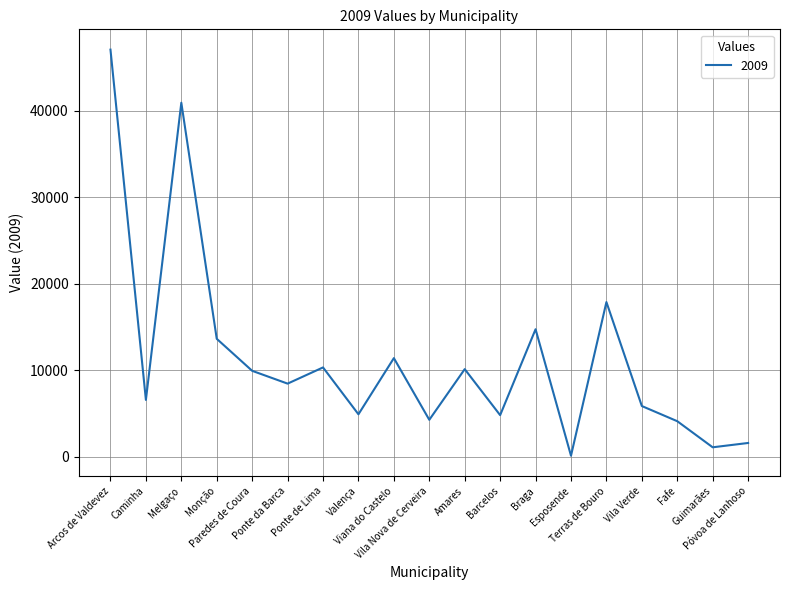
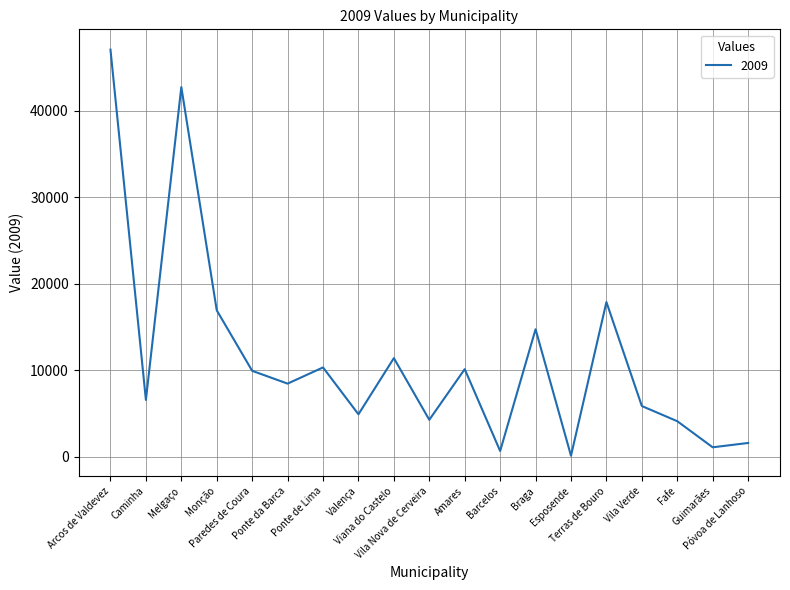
  {
    "Arcos de Valdevez": 47000,
    "Caminha": 7000,
-   "Melgaço": 41000,
-   "Monção": 14000,
+   "Melgaço": 43000,
+   "Monção": 17000,
    "Paredes de Coura": 10000,
    "Ponte da Barca": 8000,
    "Ponte de Lima": 10000,
    "Valença": 5000,
    "Viana do Castelo": 11000,
    "Vila Nova de Cerveira": 4000,
    "Amares": 10000,
-   "Barcelos": 5000,
+   "Barcelos": 1000,
    "Braga": 15000,
    "Esposende": 0,
    "Terras de Bouro": 18000,
    "Vila Verde": 6000,
    "Fafe": 4000,
    "Guimarães": 1000,
    "Póvoa de Lanhoso": 2000
  }
